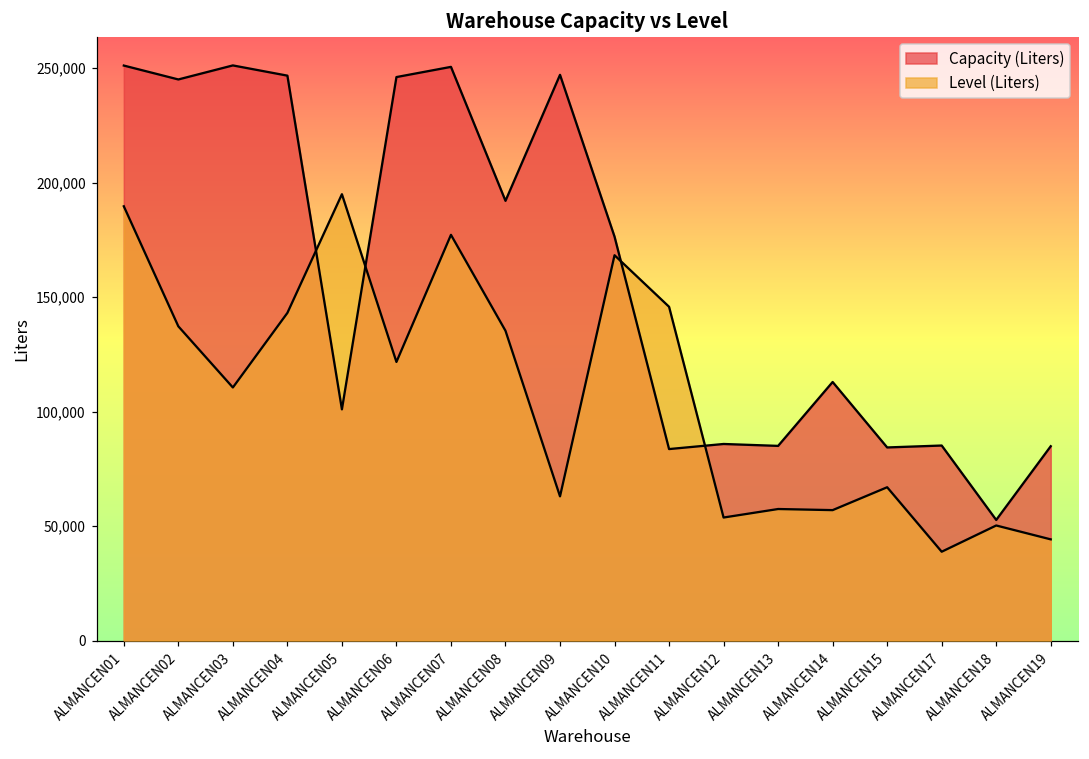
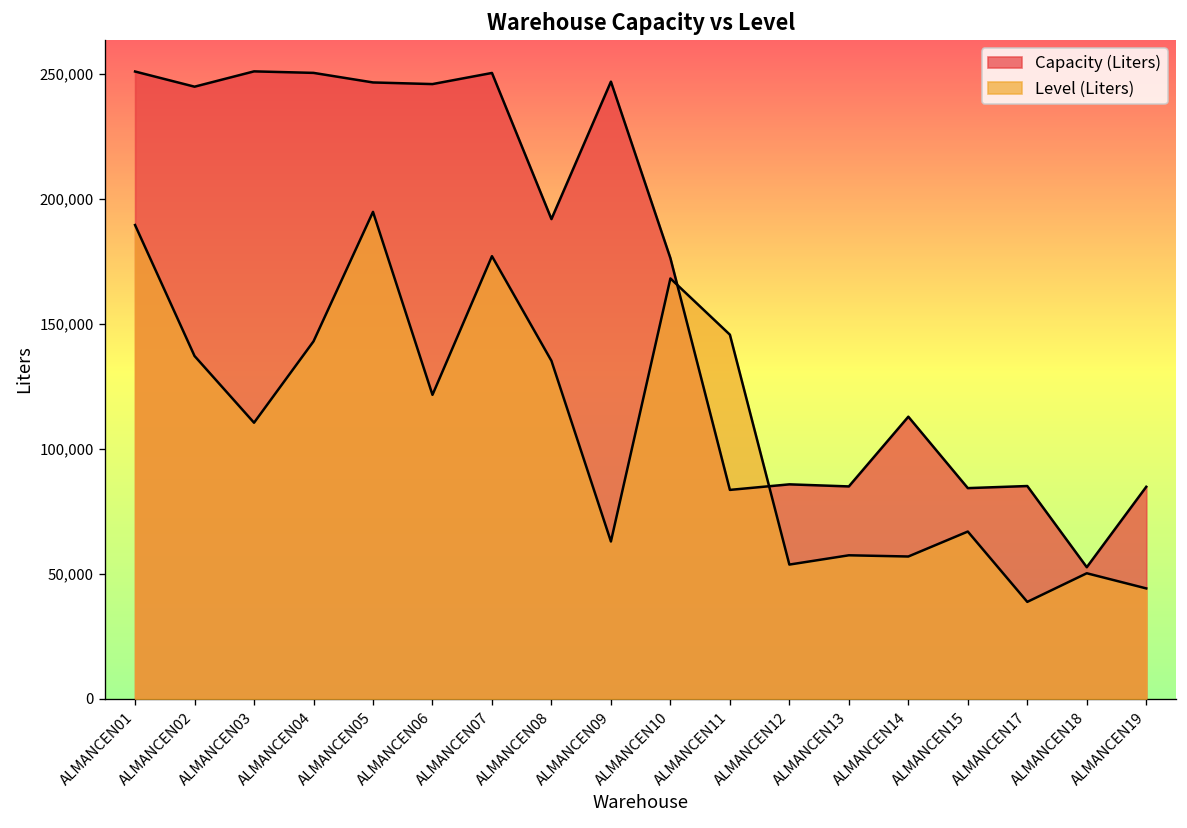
  {
    "Capacity (Liters)": {
      "ALMANCEN01": "251,000",
      "ALMANCEN02": "245,000",
      "ALMANCEN03": "251,000",
-     "ALMANCEN04": "247,000",
-     "ALMANCEN05": "101,000",
+     "ALMANCEN04": "251,000",
+     "ALMANCEN05": "247,000",
      "ALMANCEN06": "246,000",
      "ALMANCEN07": "251,000",
      "ALMANCEN08": "192,000",
      "ALMANCEN09": "247,000",
      "ALMANCEN10": "176,000",
      "ALMANCEN11": "84,000",
      "ALMANCEN12": "86,000",
      "ALMANCEN13": "85,000",
      "ALMANCEN14": "113,000",
      "ALMANCEN15": "84,000",
      "ALMANCEN17": "85,000",
      "ALMANCEN18": "53,000",
      "ALMANCEN19": "85,000"
    },
    "Level (Liters)": {
      "ALMANCEN01": "190,000",
      "ALMANCEN02": "137,000",
      "ALMANCEN03": "111,000",
      "ALMANCEN04": "143,000",
      "ALMANCEN05": "195,000",
      "ALMANCEN06": "122,000",
      "ALMANCEN07": "177,000",
      "ALMANCEN08": "135,000",
      "ALMANCEN09": "63,000",
      "ALMANCEN10": "168,000",
      "ALMANCEN11": "146,000",
      "ALMANCEN12": "54,000",
      "ALMANCEN13": "57,000",
      "ALMANCEN14": "57,000",
      "ALMANCEN15": "67,000",
      "ALMANCEN17": "39,000",
      "ALMANCEN18": "50,000",
      "ALMANCEN19": "44,000"
    }
  }
